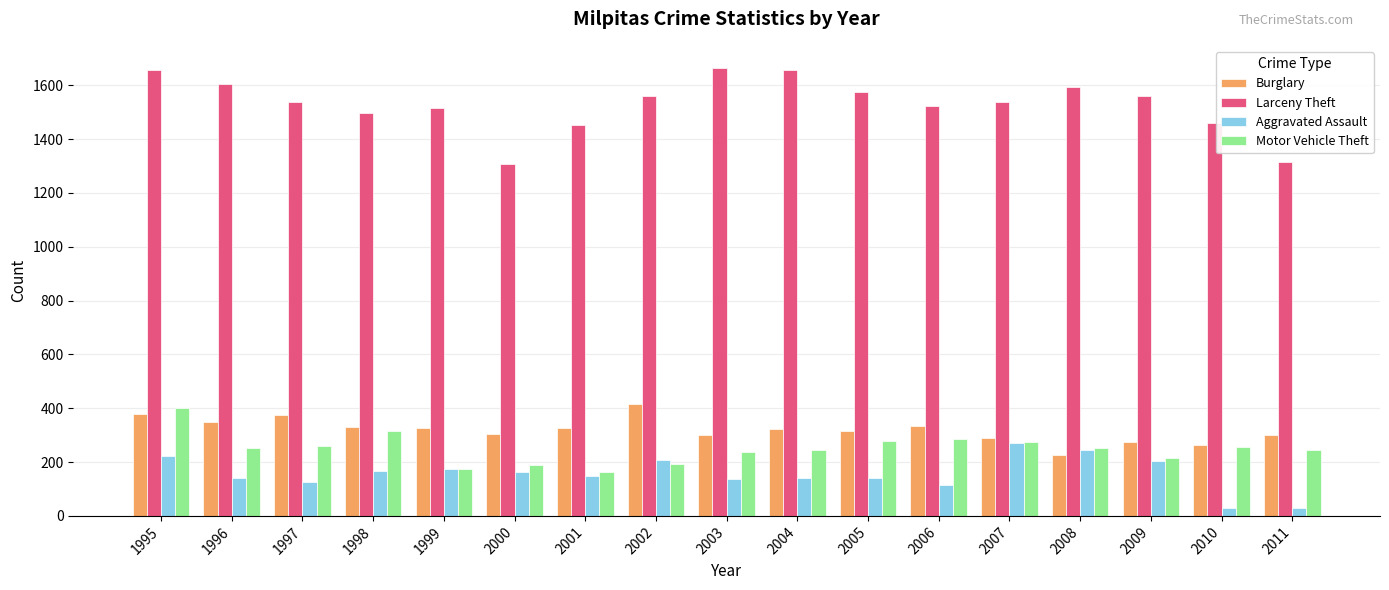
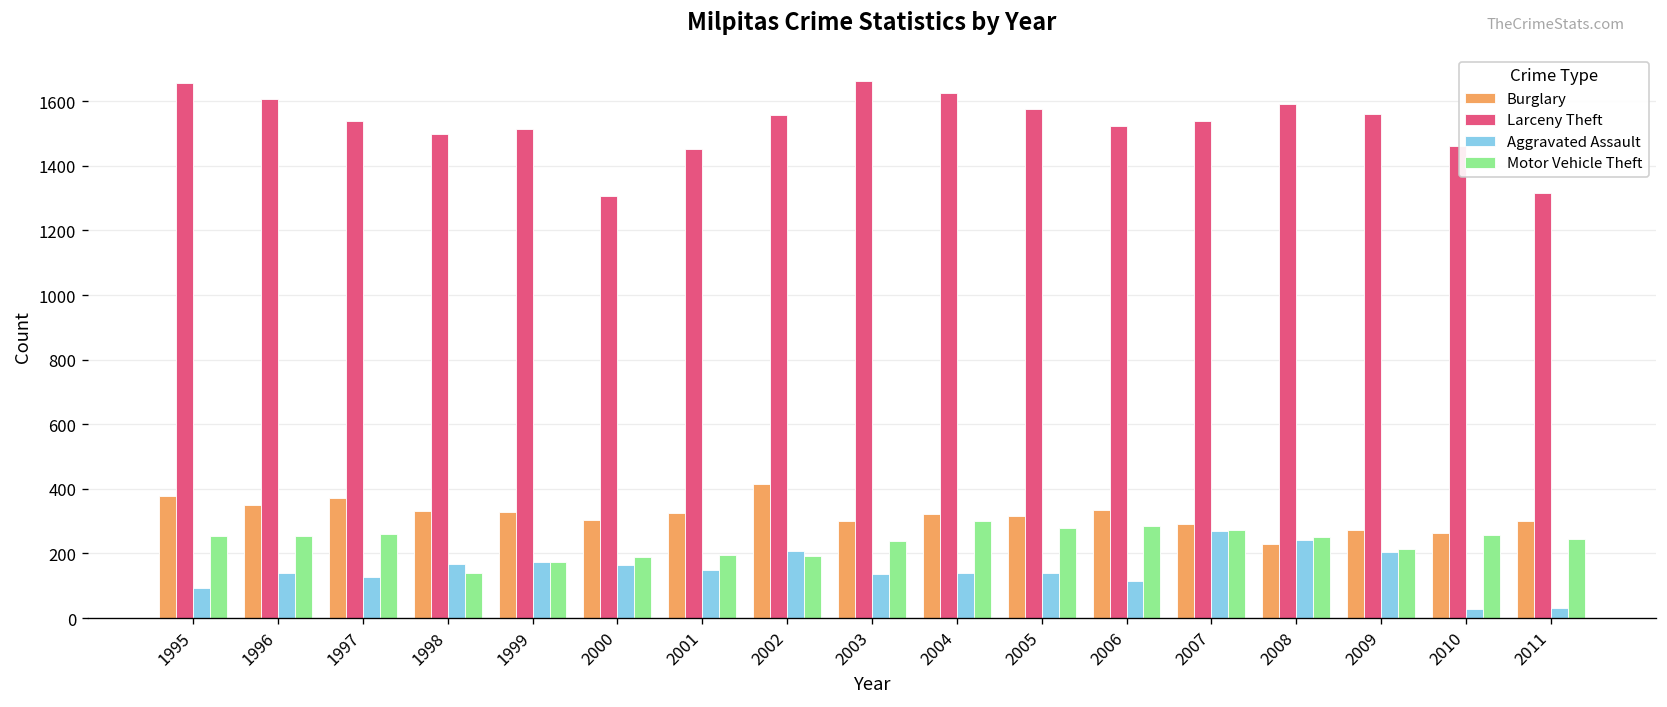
  {
    "Burglary": {
      "1995": 380,
      "1996": 350,
      "1997": 370,
      "1998": 330,
      "1999": 330,
      "2000": 300,
      "2001": 330,
      "2002": 410,
      "2003": 300,
      "2004": 320,
      "2005": 320,
      "2006": 330,
      "2007": 290,
      "2008": 230,
      "2009": 270,
      "2010": 260,
      "2011": 300
    },
    "Larceny Theft": {
      "1995": 1660,
      "1996": 1610,
      "1997": 1540,
      "1998": 1500,
      "1999": 1520,
      "2000": 1310,
      "2001": 1450,
      "2002": 1560,
      "2003": 1660,
-     "2004": 1660,
+     "2004": 1630,
      "2005": 1580,
      "2006": 1520,
      "2007": 1540,
      "2008": 1590,
      "2009": 1560,
      "2010": 1460,
      "2011": 1320
    },
    "Aggravated Assault": {
-     "1995": 220,
+     "1995": 90,
      "1996": 140,
      "1997": 130,
      "1998": 170,
      "1999": 170,
      "2000": 160,
      "2001": 150,
      "2002": 210,
      "2003": 140,
      "2004": 140,
      "2005": 140,
      "2006": 120,
      "2007": 270,
      "2008": 240,
      "2009": 210,
      "2010": 30,
      "2011": 30
    },
    "Motor Vehicle Theft": {
-     "1995": 400,
+     "1995": 250,
      "1996": 250,
      "1997": 260,
-     "1998": 320,
+     "1998": 140,
      "1999": 170,
      "2000": 190,
-     "2001": 160,
+     "2001": 200,
      "2002": 190,
      "2003": 240,
-     "2004": 250,
+     "2004": 300,
      "2005": 280,
      "2006": 290,
      "2007": 270,
      "2008": 250,
      "2009": 220,
      "2010": 260,
      "2011": 240
    }
  }
